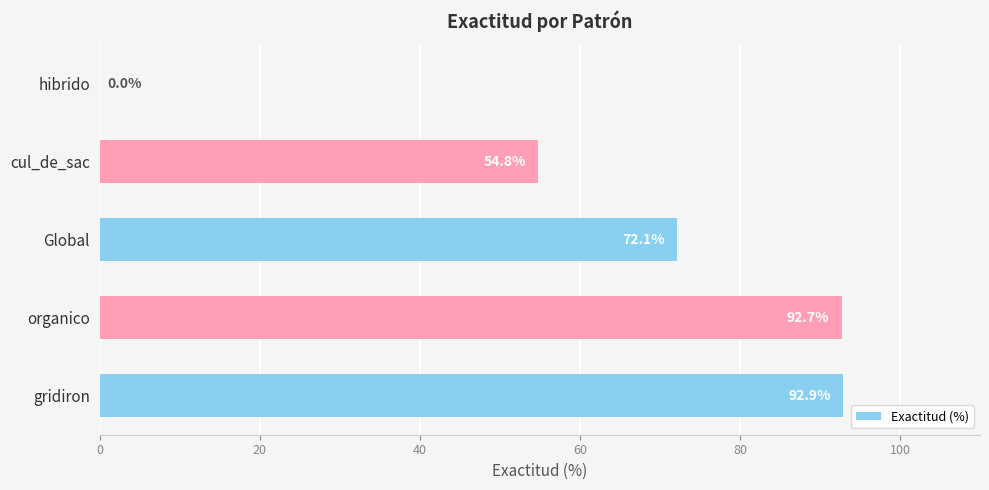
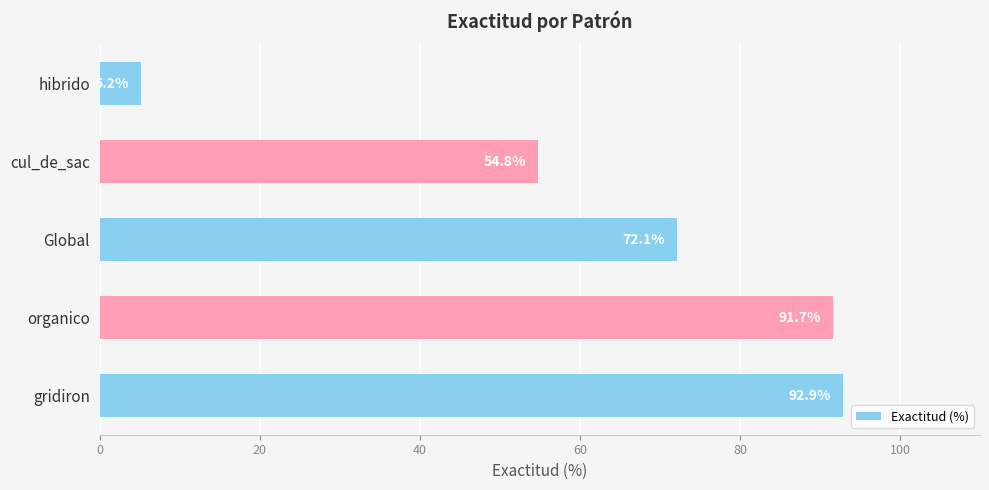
  {
-   "hibrido": "0.0%",
+   "hibrido": "5.2%",
    "cul_de_sac": "54.8%",
    "Global": "72.1%",
-   "organico": "92.7%",
+   "organico": "91.7%",
    "gridiron": "92.9%"
  }
